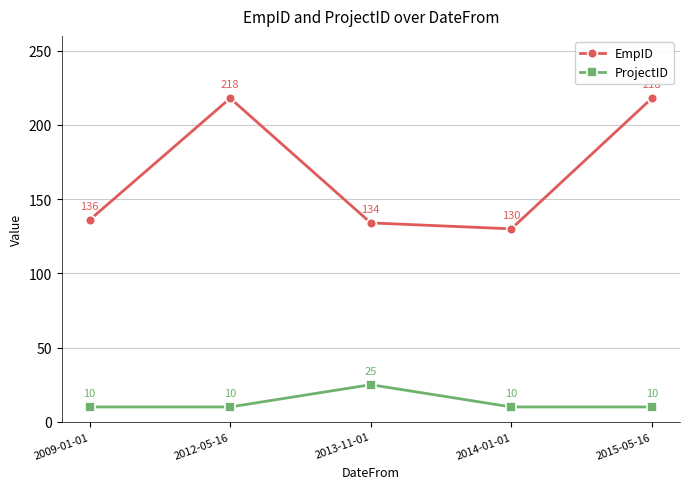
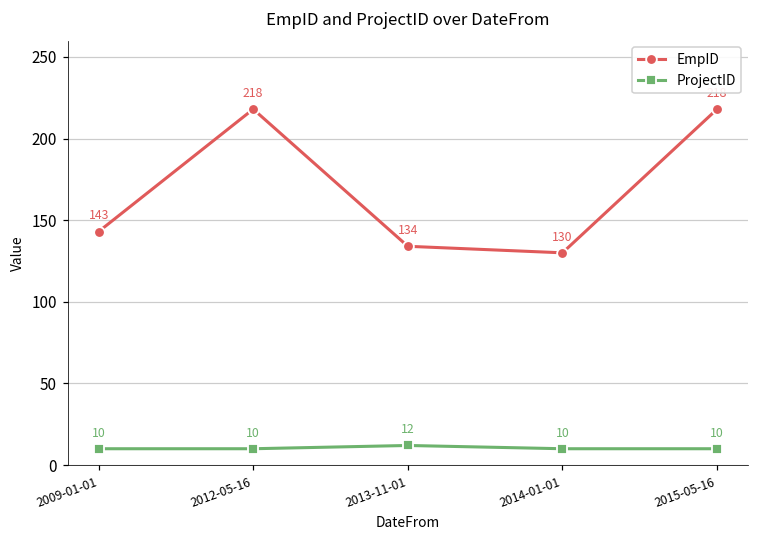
  {
    "EmpID": {
-     "2009-01-01": 136,
+     "2009-01-01": 143,
      "2012-05-16": 218,
      "2013-11-01": 134,
      "2014-01-01": 130
    },
    "ProjectID": {
      "2009-01-01": 10,
      "2012-05-16": 10,
-     "2013-11-01": 25,
+     "2013-11-01": 12,
      "2014-01-01": 10,
      "2015-05-16": 10
    }
  }
